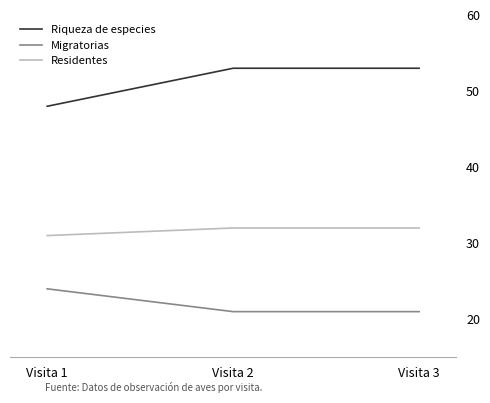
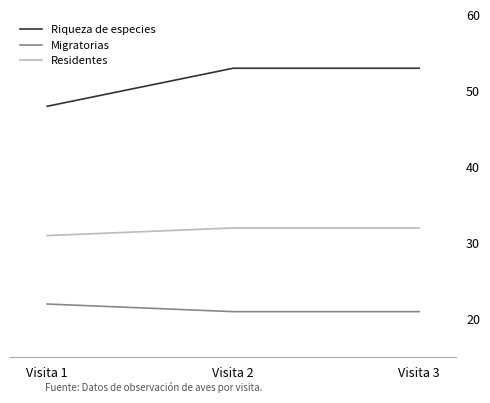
  {
    "Riqueza de especies": {
      "Visita 1": 48,
      "Visita 2": 53,
      "Visita 3": 53
    },
    "Migratorias": {
-     "Visita 1": 24,
+     "Visita 1": 22,
      "Visita 2": 21,
      "Visita 3": 21
    },
    "Residentes": {
      "Visita 1": 31,
      "Visita 2": 32,
      "Visita 3": 32
    }
  }
